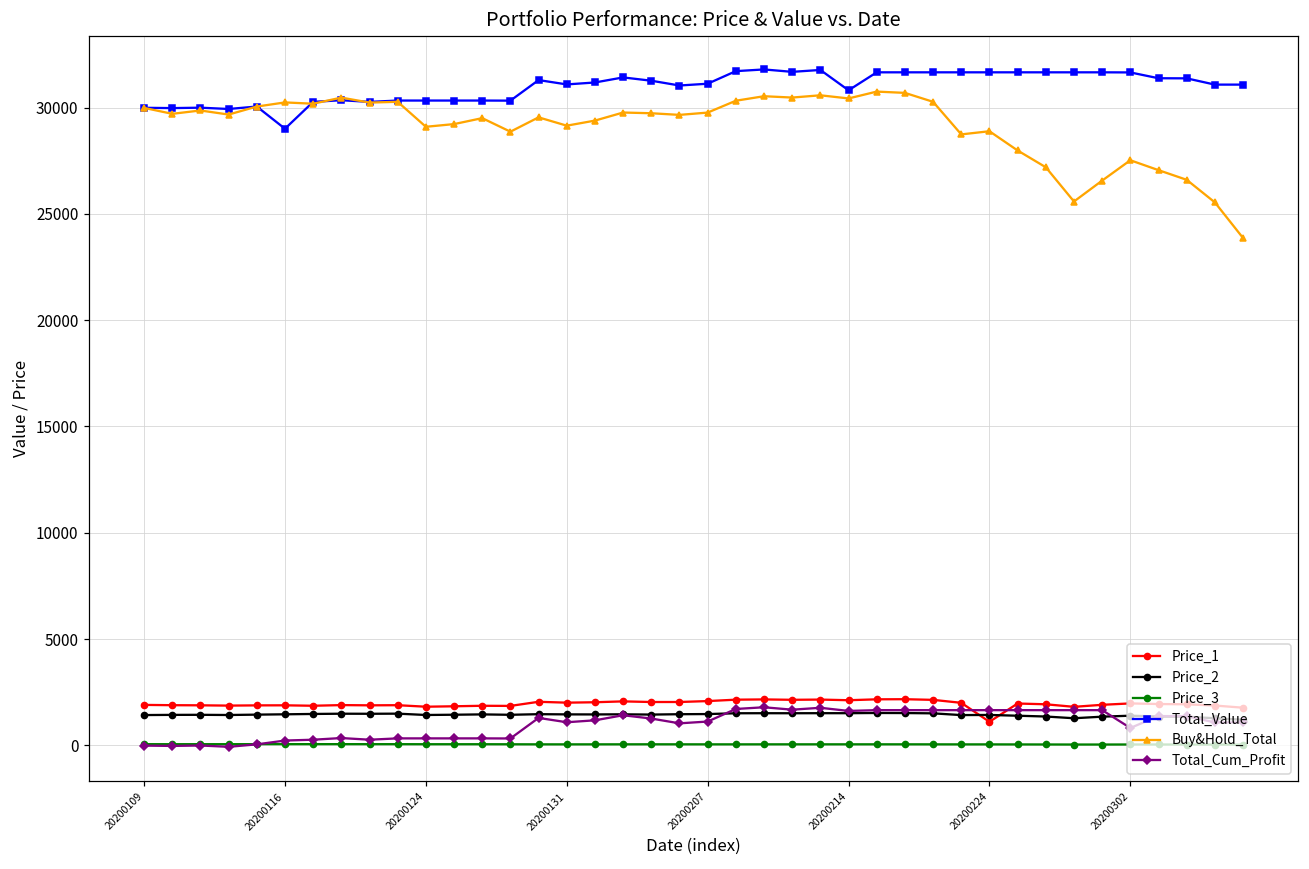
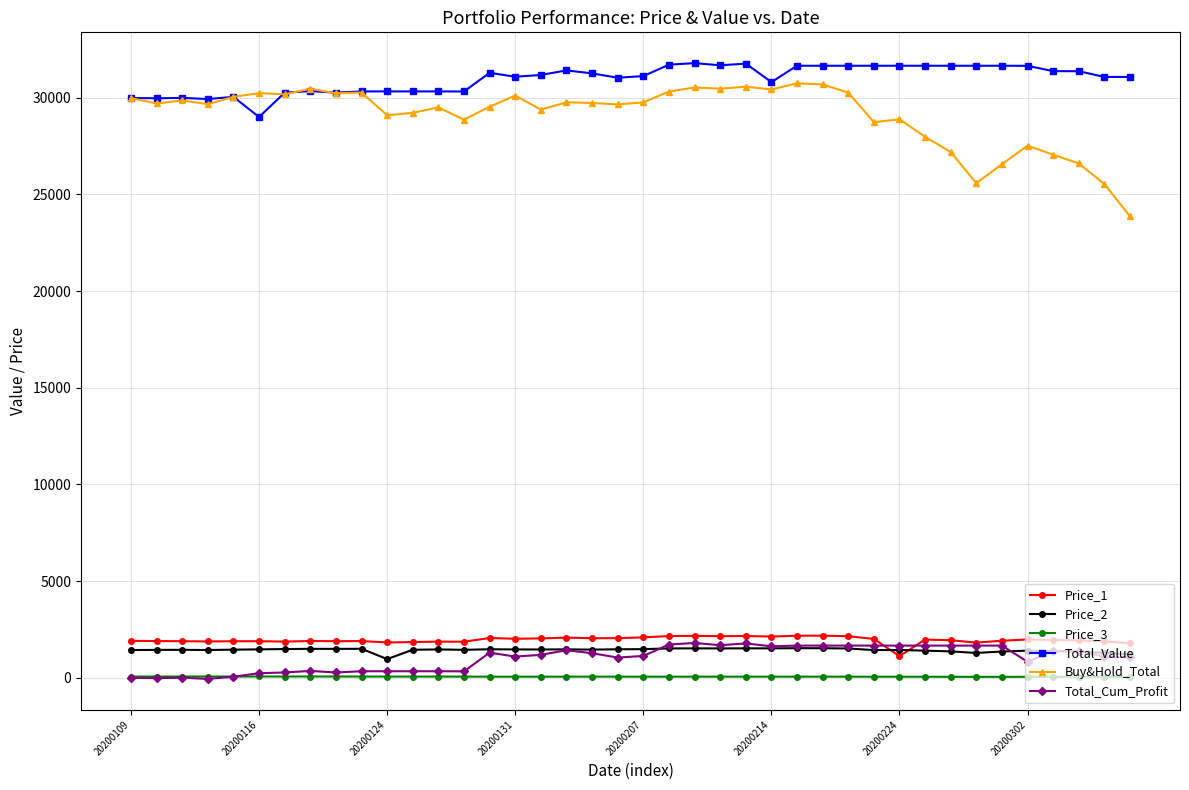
  {
    "Price_1": {
      "20200109": 1900,
      "20200116": 1900,
      "20200124": 1800,
      "20200131": 2000,
      "20200207": 2100,
      "20200214": 2100,
      "20200224": 1100
    },
    "Price_2": {
      "20200109": 1400,
      "20200116": 1500,
-     "20200124": 1400,
+     "20200124": 1000,
      "20200131": 1500,
      "20200207": 1500,
      "20200224": 1400
    },
    "Price_3": {
      "20200116": 100,
      "20200124": 100,
      "20200131": 0,
      "20200207": 100,
      "20200214": 100,
      "20200224": 0
    },
    "Total_Value": {
      "20200116": 29000,
      "20200124": 30300,
      "20200131": 31100,
      "20200207": 31100,
      "20200214": 30800,
      "20200224": 31700,
      "20200302": 31700
    },
    "Buy&Hold_Total": {
      "20200116": 30200,
      "20200124": 29100,
-     "20200131": 29100,
+     "20200131": 30100,
      "20200207": 29800,
      "20200214": 30400,
      "20200224": 28900,
      "20200302": 27500
    },
    "Total_Cum_Profit": {
      "20200116": 200,
      "20200124": 300,
      "20200131": 1100,
      "20200207": 1100,
      "20200224": 1700
    }
  }
